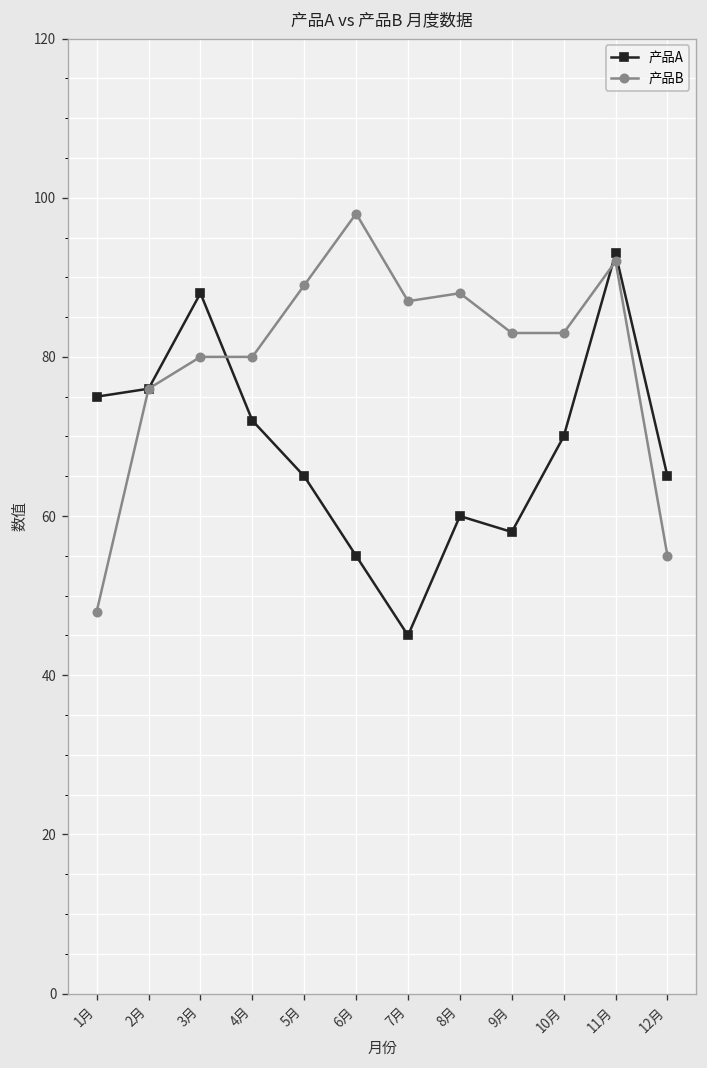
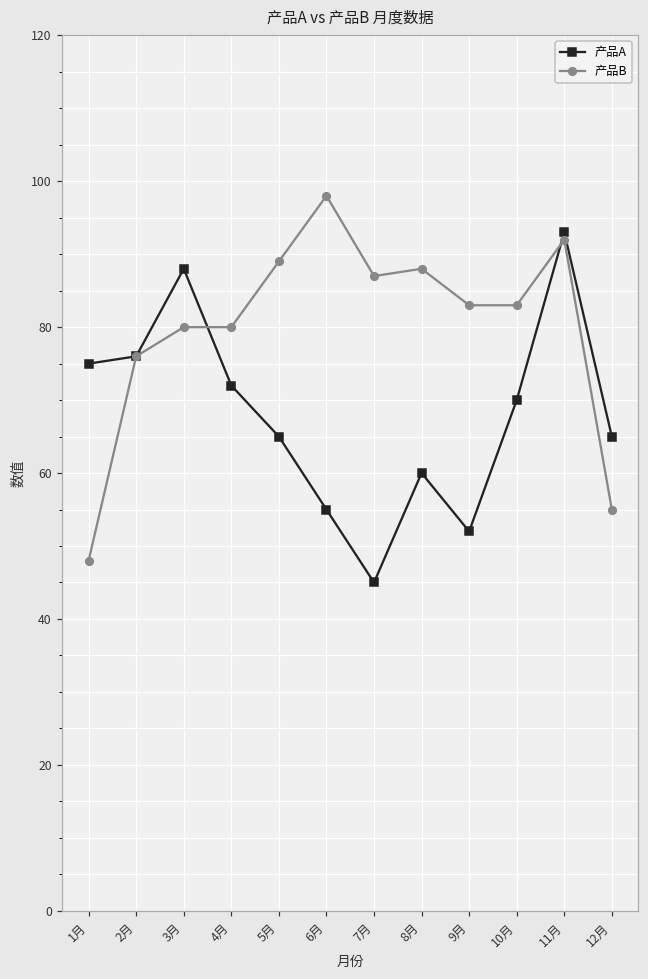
  {
    "产品A": {
      "1月": 75,
      "3月": 88,
      "4月": 72,
      "5月": 65,
      "6月": 55,
      "7月": 45,
      "8月": 60,
-     "9月": 58,
+     "9月": 52,
      "10月": 70,
      "11月": 93,
      "12月": 65
    },
    "产品B": {
      "1月": 48,
      "3月": 80,
      "4月": 80,
      "5月": 89,
      "6月": 98,
      "7月": 87,
      "8月": 88,
      "9月": 83,
      "10月": 83,
      "11月": 92,
      "12月": 55
    }
  }
